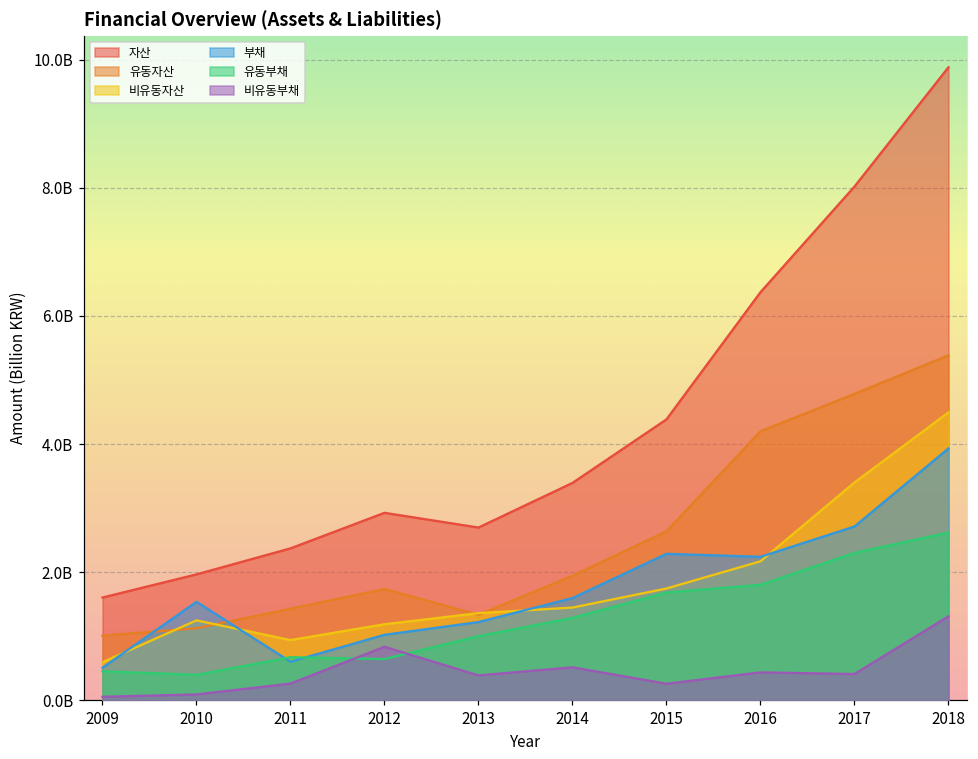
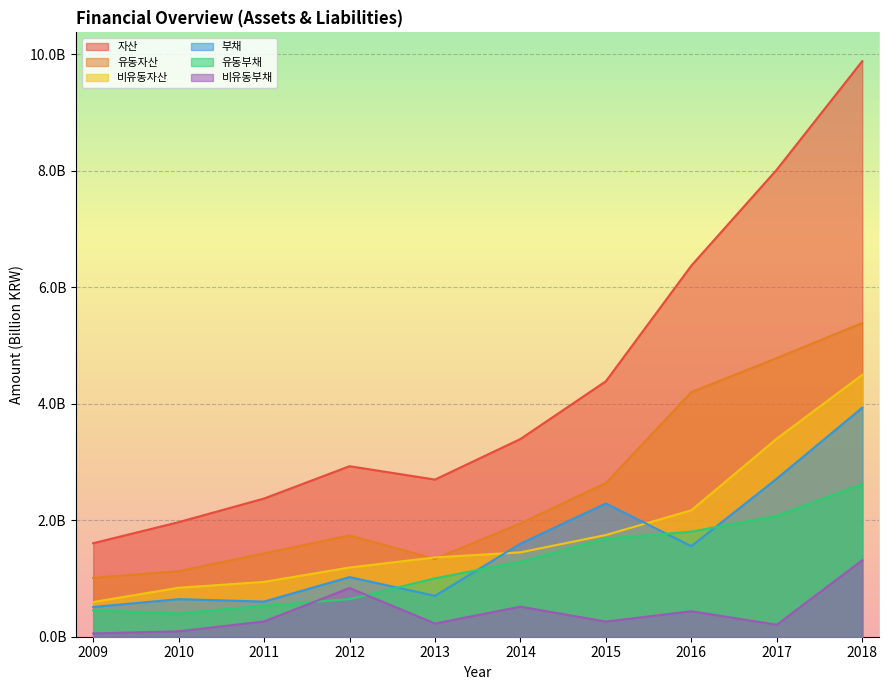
  {
    "비유동자산": {
      "2009": 600000000,
-     "2010": 1200000000,
+     "2010": 800000000,
      "2011": 900000000,
      "2012": 1200000000,
      "2014": 1400000000,
      "2015": 1700000000,
      "2016": 2200000000,
      "2017": 3400000000,
      "2018": 4500000000
    },
    "부채": {
      "2009": 500000000,
-     "2010": 1500000000,
+     "2010": 600000000,
      "2011": 600000000,
      "2012": 1000000000,
-     "2013": 1200000000,
+     "2013": 700000000,
      "2014": 1600000000,
      "2015": 2300000000,
-     "2016": 2200000000,
+     "2016": 1600000000,
      "2017": 2700000000,
      "2018": 3900000000
    },
    "유동부채": {
      "2009": 500000000,
      "2010": 400000000,
-     "2011": 700000000,
+     "2011": 500000000,
      "2012": 600000000,
      "2013": 1000000000,
      "2014": 1300000000,
      "2015": 1700000000,
      "2016": 1800000000,
-     "2017": 2300000000,
+     "2017": 2100000000,
      "2018": 2600000000
    },
    "비유동부채": {
      "2009": 100000000,
      "2010": 100000000,
      "2011": 300000000,
      "2012": 800000000,
-     "2013": 400000000,
+     "2013": 200000000,
      "2014": 500000000,
      "2015": 300000000,
      "2016": 400000000,
-     "2017": 400000000,
+     "2017": 200000000,
      "2018": 1300000000
    }
  }
